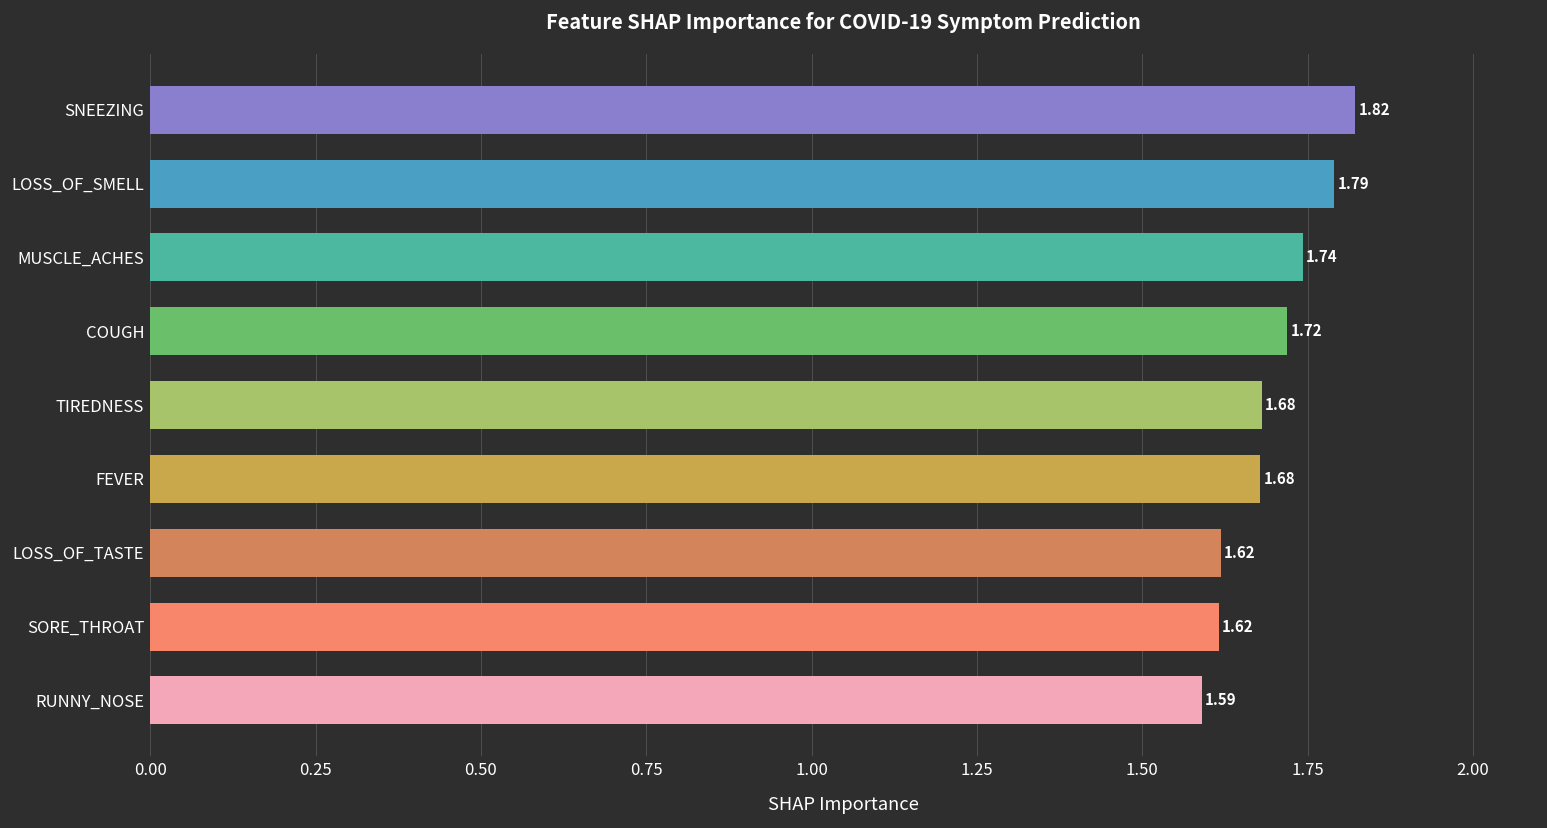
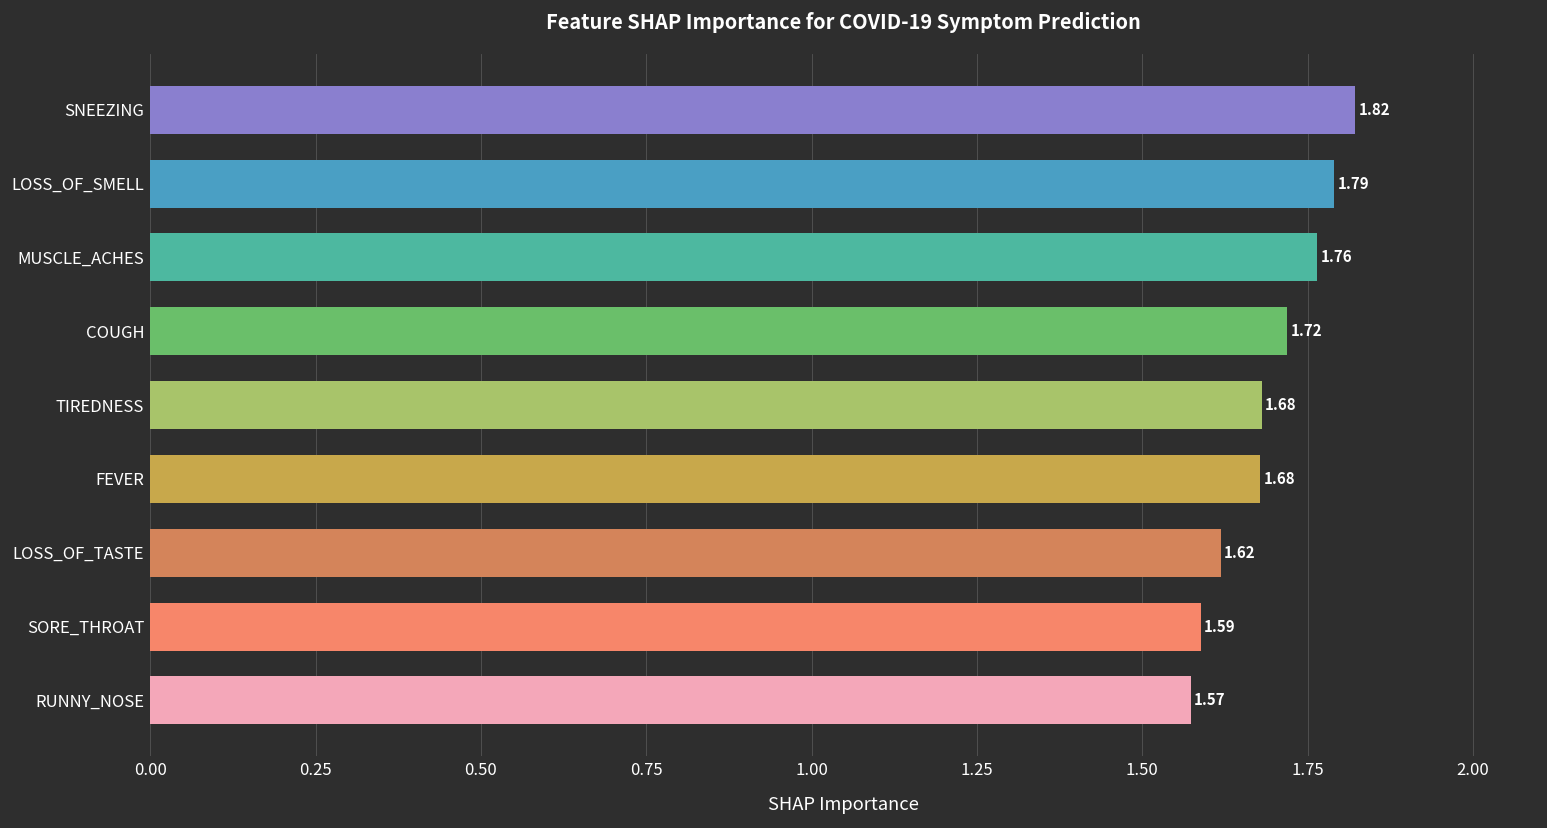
  {
    "SNEEZING": 1.82,
    "LOSS_OF_SMELL": 1.79,
-   "MUSCLE_ACHES": 1.74,
+   "MUSCLE_ACHES": 1.76,
    "COUGH": 1.72,
    "TIREDNESS": 1.68,
    "FEVER": 1.68,
    "LOSS_OF_TASTE": 1.62,
-   "SORE_THROAT": 1.62,
-   "RUNNY_NOSE": 1.59
+   "SORE_THROAT": 1.59,
+   "RUNNY_NOSE": 1.57
  }
